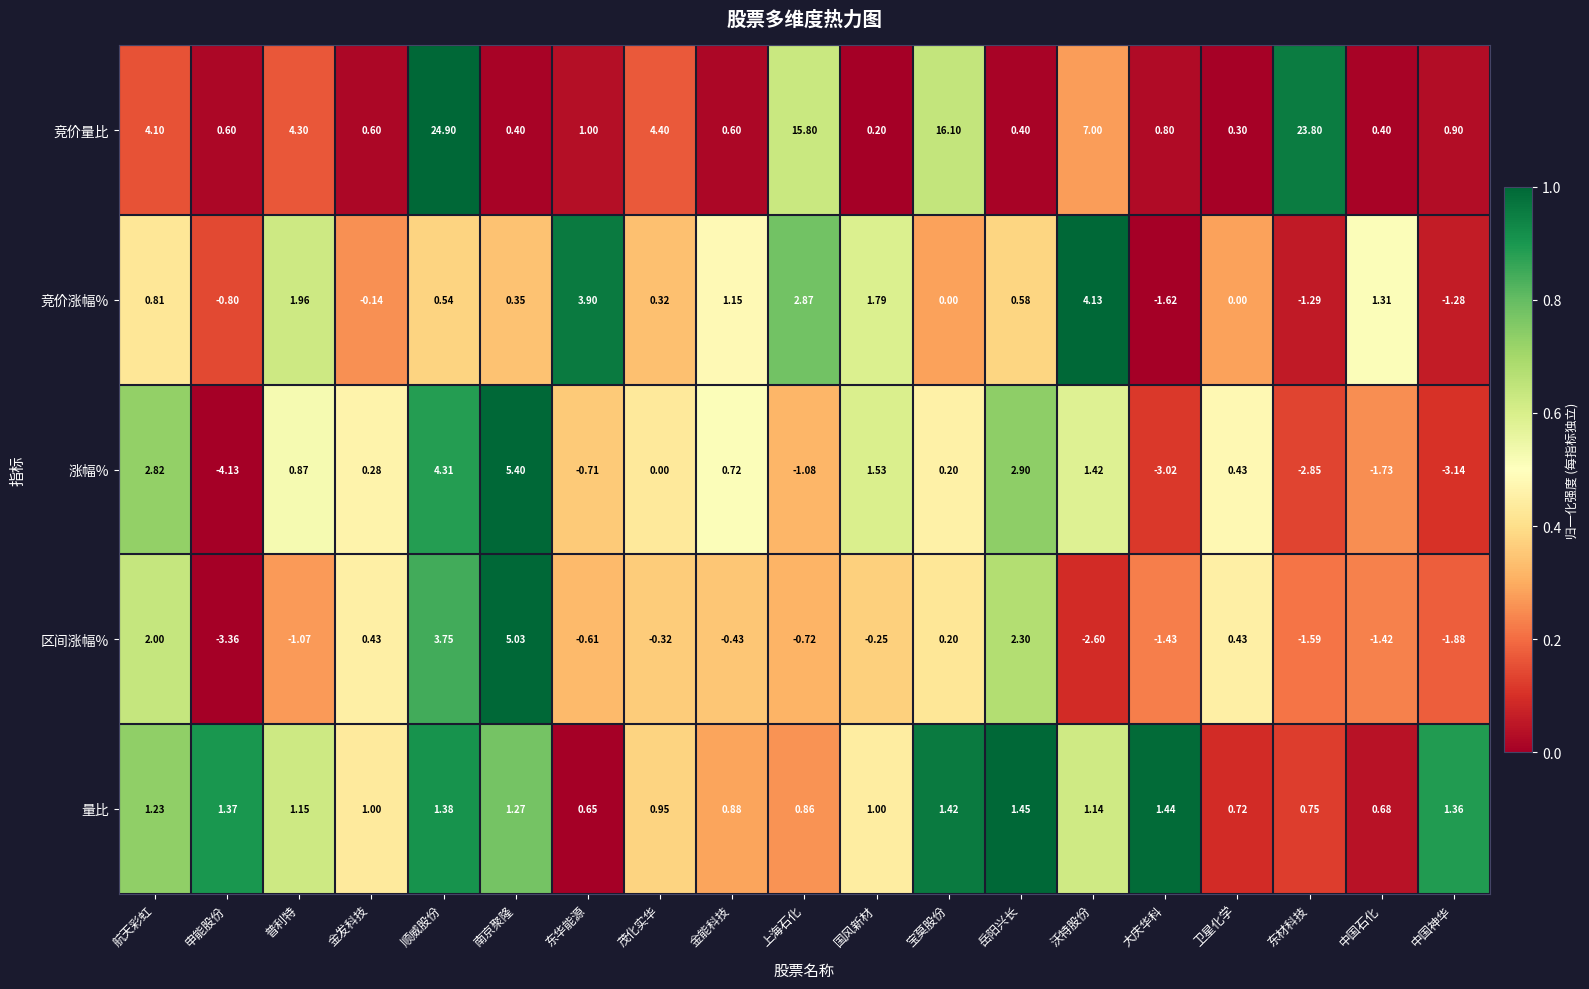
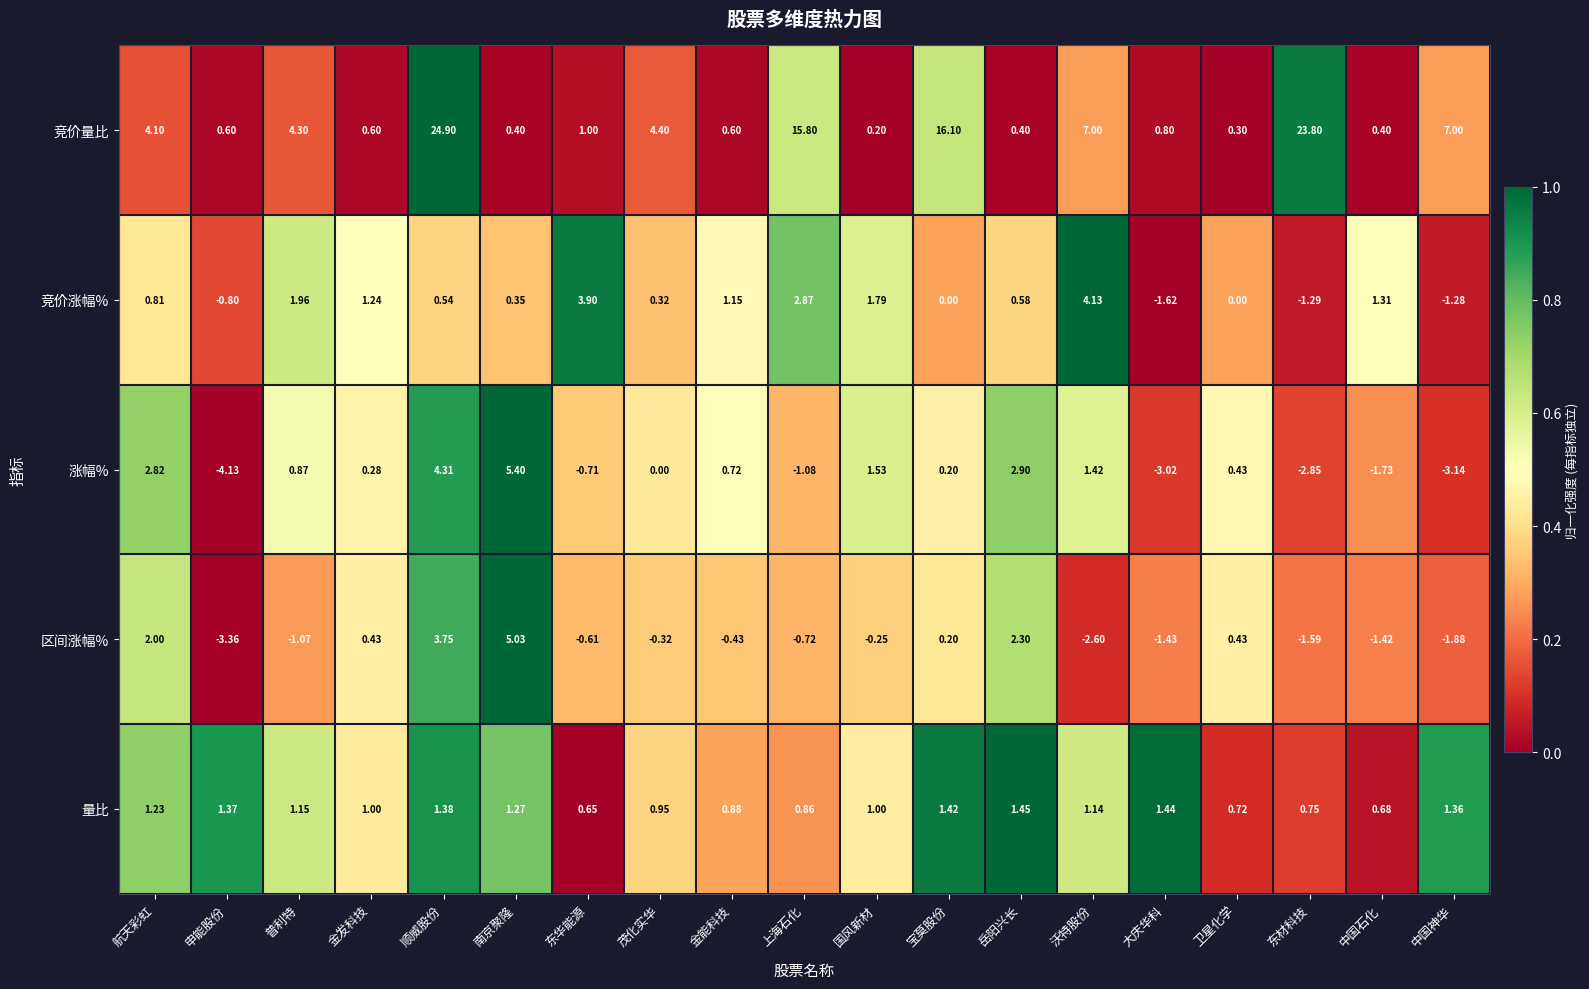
  {
    "竞价量比": {
      "航天彩虹": 4.10,
      "申能股份": 0.60,
      "普利特": 4.30,
      "金发科技": 0.60,
      "顺威股份": 24.90,
      "南京聚隆": 0.40,
      "东华能源": 1.00,
      "茂化实华": 4.40,
      "金能科技": 0.60,
      "上海石化": 15.80,
      "国风新材": 0.20,
      "宝莫股份": 16.10,
      "岳阳兴长": 0.40,
      "沃特股份": 7.00,
      "大庆华科": 0.80,
      "卫星化学": 0.30,
      "东材科技": 23.80,
      "中国石化": 0.40,
-     "中国神华": 0.90
+     "中国神华": 7.00
    },
    "竞价涨幅%": {
      "航天彩虹": 0.81,
      "申能股份": -0.80,
      "普利特": 1.96,
-     "金发科技": -0.14,
+     "金发科技": 1.24,
      "顺威股份": 0.54,
      "南京聚隆": 0.35,
      "东华能源": 3.90,
      "茂化实华": 0.32,
      "金能科技": 1.15,
      "上海石化": 2.87,
      "国风新材": 1.79,
      "宝莫股份": 0.00,
      "岳阳兴长": 0.58,
      "沃特股份": 4.13,
      "大庆华科": -1.62,
      "卫星化学": 0.00,
      "东材科技": -1.29,
      "中国石化": 1.31,
      "中国神华": -1.28
    },
    "涨幅%": {
      "航天彩虹": 2.82,
      "申能股份": -4.13,
      "普利特": 0.87,
      "金发科技": 0.28,
      "顺威股份": 4.31,
      "南京聚隆": 5.40,
      "东华能源": -0.71,
      "茂化实华": 0.00,
      "金能科技": 0.72,
      "上海石化": -1.08,
      "国风新材": 1.53,
      "宝莫股份": 0.20,
      "岳阳兴长": 2.90,
      "沃特股份": 1.42,
      "大庆华科": -3.02,
      "卫星化学": 0.43,
      "东材科技": -2.85,
      "中国石化": -1.73,
      "中国神华": -3.14
    },
    "区间涨幅%": {
      "航天彩虹": 2.00,
      "申能股份": -3.36,
      "普利特": -1.07,
      "金发科技": 0.43,
      "顺威股份": 3.75,
      "南京聚隆": 5.03,
      "东华能源": -0.61,
      "茂化实华": -0.32,
      "金能科技": -0.43,
      "上海石化": -0.72,
      "国风新材": -0.25,
      "宝莫股份": 0.20,
      "岳阳兴长": 2.30,
      "沃特股份": -2.60,
      "大庆华科": -1.43,
      "卫星化学": 0.43,
      "东材科技": -1.59,
      "中国石化": -1.42,
      "中国神华": -1.88
    },
    "量比": {
      "航天彩虹": 1.23,
      "申能股份": 1.37,
      "普利特": 1.15,
      "金发科技": 1.00,
      "顺威股份": 1.38,
      "南京聚隆": 1.27,
      "东华能源": 0.65,
      "茂化实华": 0.95,
      "金能科技": 0.88,
      "上海石化": 0.86,
      "国风新材": 1.00,
      "宝莫股份": 1.42,
      "岳阳兴长": 1.45,
      "沃特股份": 1.14,
      "大庆华科": 1.44,
      "卫星化学": 0.72,
      "东材科技": 0.75,
      "中国石化": 0.68,
      "中国神华": 1.36
    }
  }
